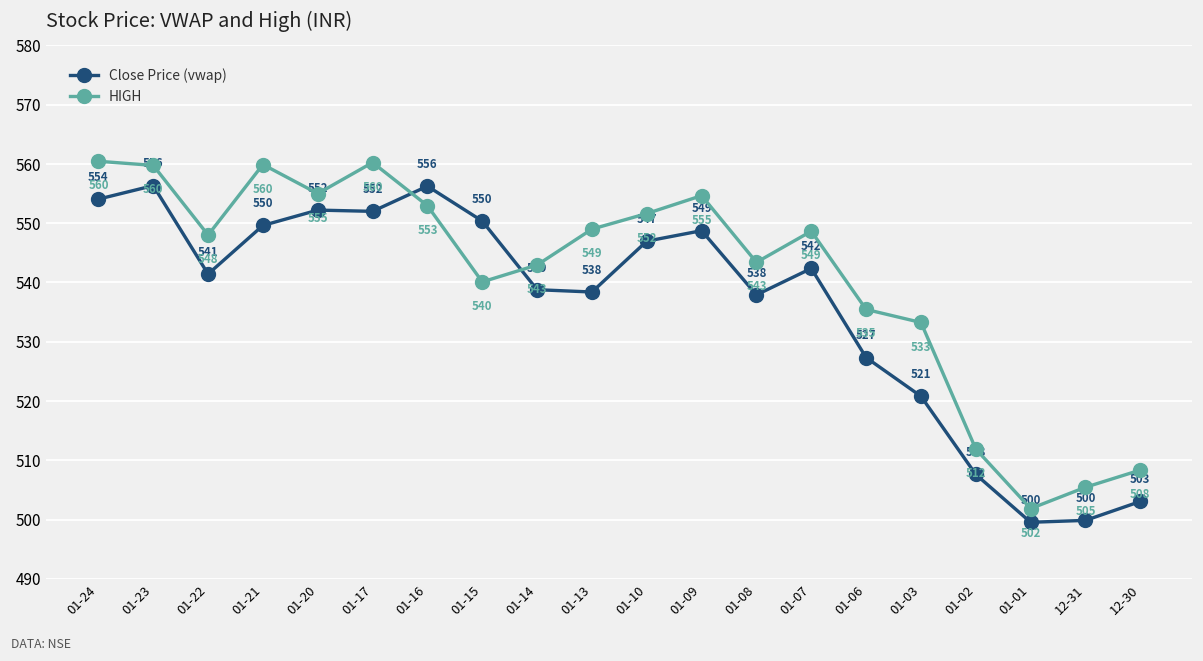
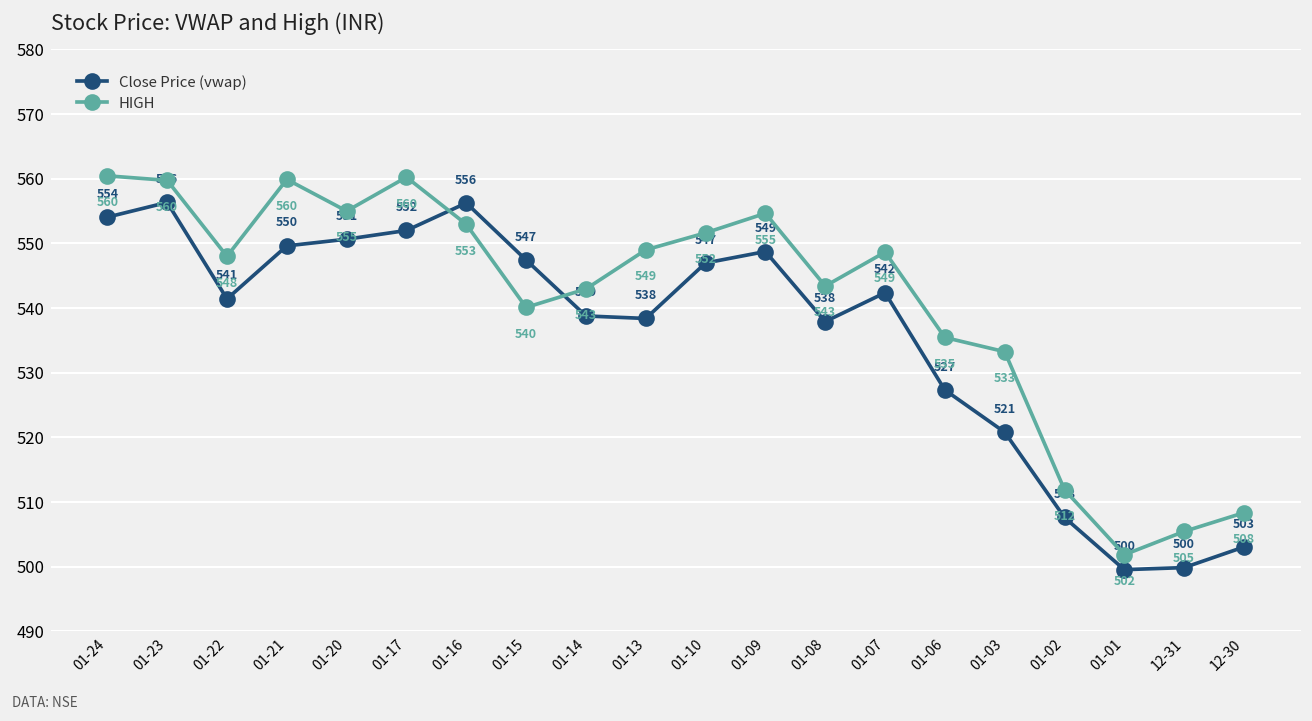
  {
    "Close Price (vwap)": {
      "01-21": 550,
-     "01-20": 552,
+     "01-20": 551,
      "01-16": 556,
-     "01-15": 550,
+     "01-15": 547,
      "01-13": 538,
      "01-09": 549,
      "01-08": 538,
      "01-03": 521,
      "12-31": 500,
      "12-30": 503
    },
    "HIGH": {
      "01-21": 560,
      "01-16": 553,
      "01-15": 540,
      "01-13": 549,
      "01-09": 555,
      "01-08": 543,
      "01-03": 533,
      "01-01": 502,
      "12-31": 505
    }
  }
